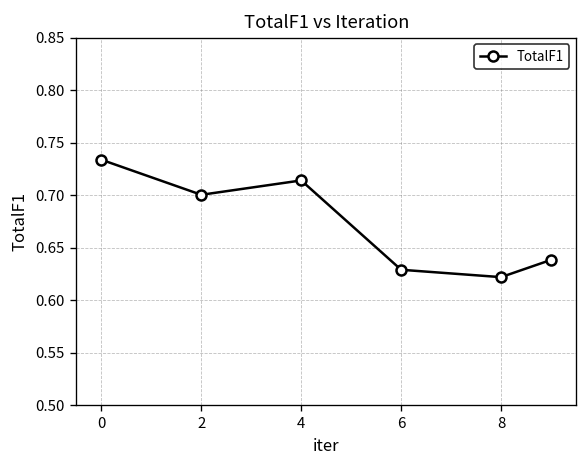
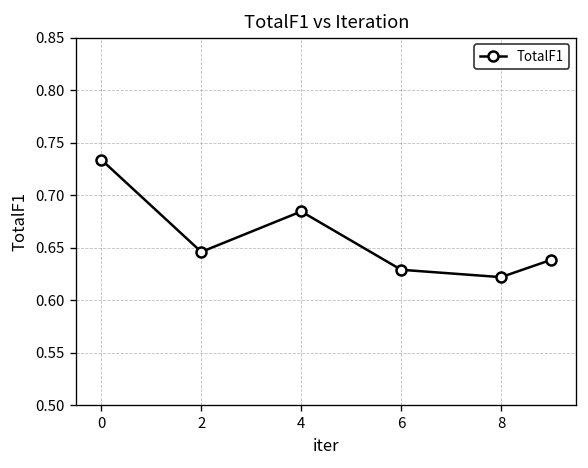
  {
    "0": 0.73,
-   "2": 0.70,
-   "4": 0.71,
+   "2": 0.65,
+   "4": 0.68,
    "6": 0.63,
    "8": 0.62
  }
